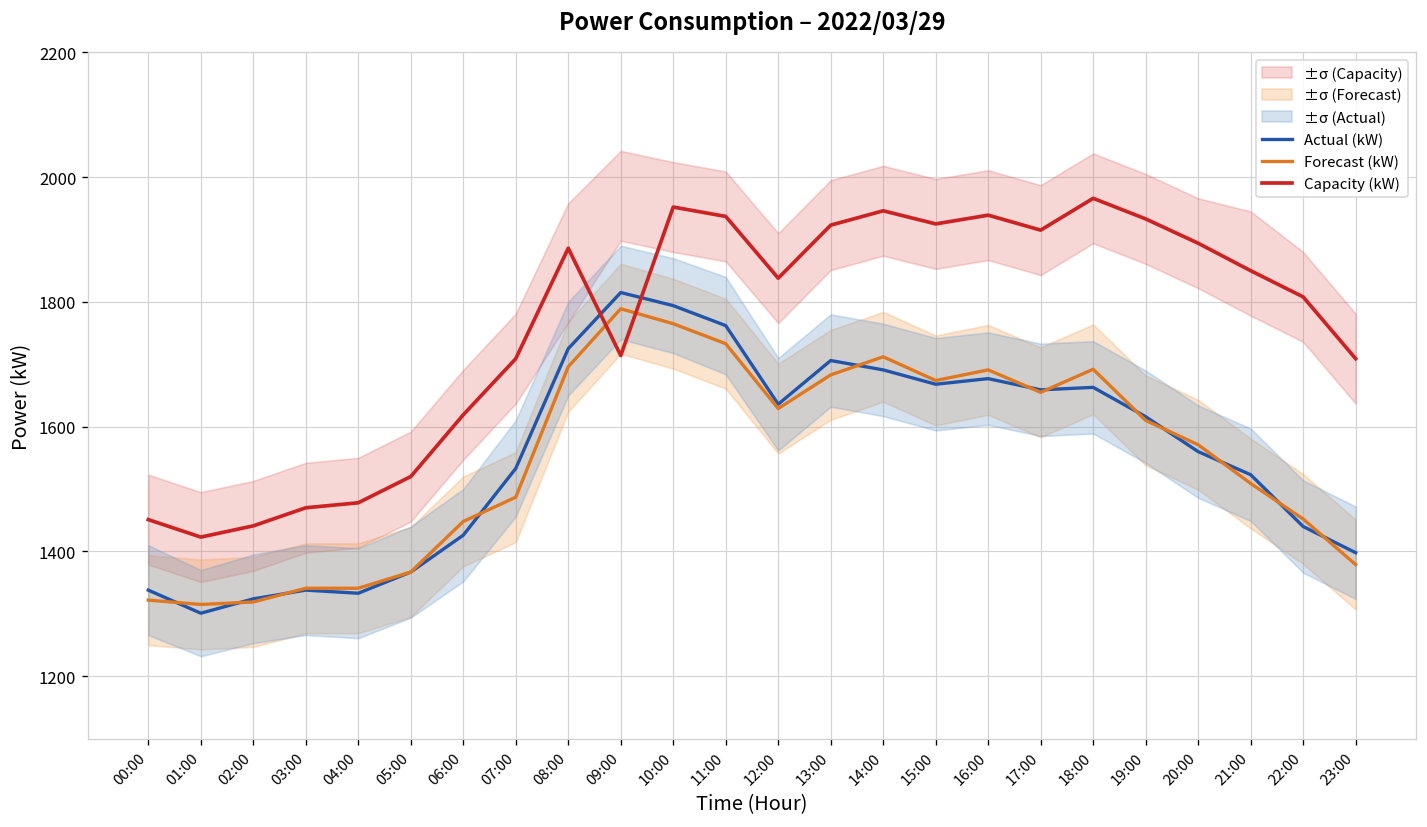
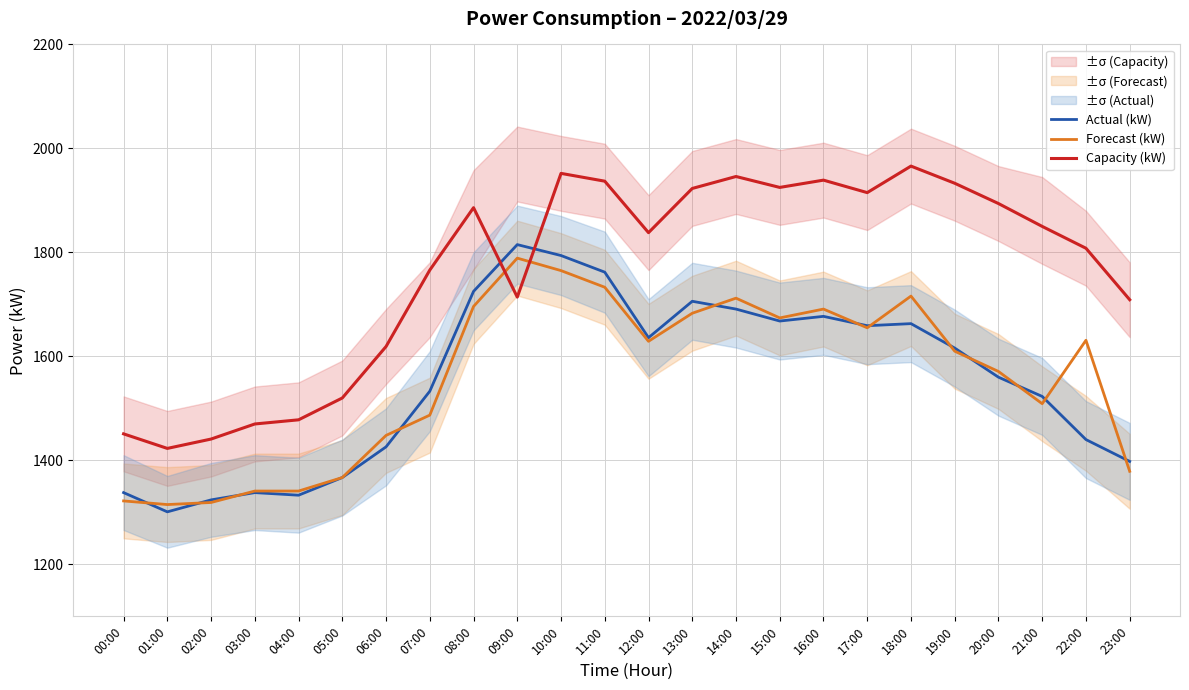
  {
    "Actual (kW)": {
      "00:00": 1340,
      "01:00": 1300,
      "02:00": 1320,
      "04:00": 1330,
      "06:00": 1430,
      "07:00": 1530,
      "08:00": 1730,
      "09:00": 1820,
      "10:00": 1790,
      "11:00": 1760,
      "12:00": 1640,
      "13:00": 1710,
      "14:00": 1690,
      "15:00": 1670,
      "16:00": 1680,
      "18:00": 1660,
      "19:00": 1620,
      "20:00": 1560,
      "21:00": 1520,
      "22:00": 1440,
      "23:00": 1400
    },
    "Forecast (kW)": {
      "00:00": 1320,
      "01:00": 1320,
      "02:00": 1320,
      "04:00": 1340,
      "06:00": 1450,
      "07:00": 1490,
      "08:00": 1700,
      "09:00": 1790,
      "10:00": 1770,
      "11:00": 1730,
      "12:00": 1630,
      "13:00": 1680,
      "14:00": 1710,
      "15:00": 1670,
      "16:00": 1690,
-     "18:00": 1690,
+     "18:00": 1720,
      "19:00": 1610,
      "20:00": 1570,
      "21:00": 1510,
-     "22:00": 1450,
+     "22:00": 1630,
      "23:00": 1380
    },
    "Capacity (kW)": {
      "00:00": 1450,
      "01:00": 1420,
      "02:00": 1440,
      "03:00": 1470,
      "04:00": 1480,
      "05:00": 1520,
      "06:00": 1620,
-     "07:00": 1710,
+     "07:00": 1770,
      "08:00": 1890,
      "09:00": 1710,
      "10:00": 1950,
      "11:00": 1940,
      "12:00": 1840,
      "13:00": 1920,
      "14:00": 1950,
      "15:00": 1930,
      "16:00": 1940,
      "17:00": 1920,
      "18:00": 1970,
      "19:00": 1930,
      "20:00": 1890,
      "21:00": 1850,
      "22:00": 1810,
      "23:00": 1710
    }
  }
